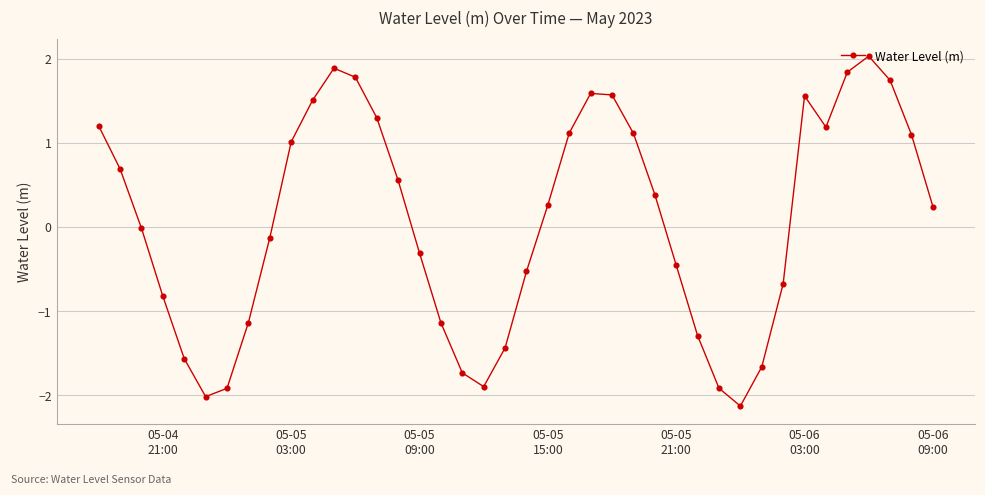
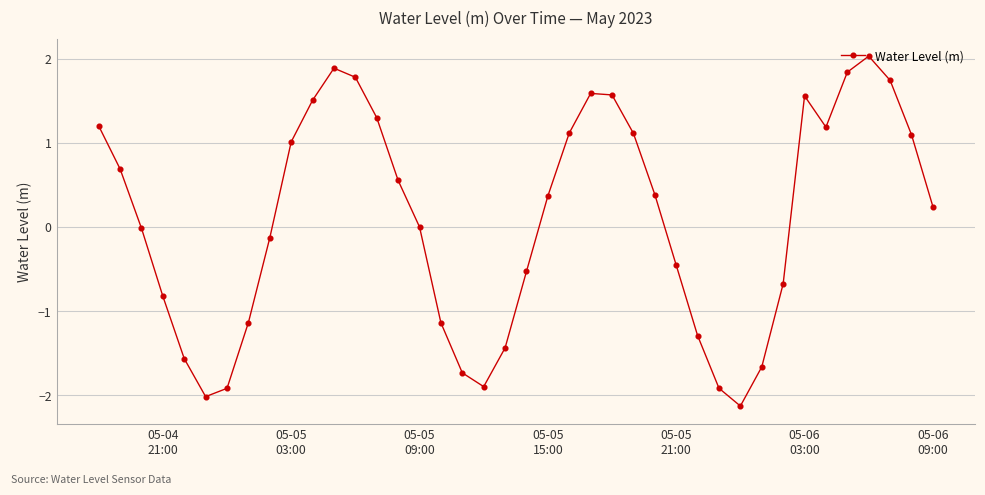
  {
    "05-04 21:00": -0.8,
    "05-05 03:00": 1.0,
-   "05-05 09:00": -0.3,
-   "05-05 15:00": 0.3,
+   "05-05 09:00": 0.0,
+   "05-05 15:00": 0.4,
    "05-05 21:00": -0.5,
    "05-06 03:00": 1.6,
    "05-06 09:00": 0.2
  }
